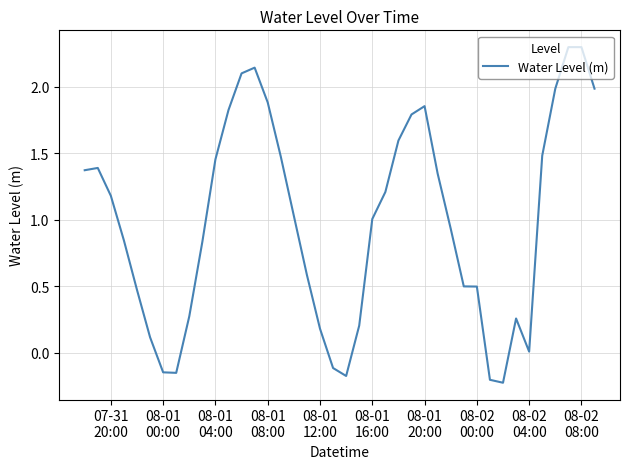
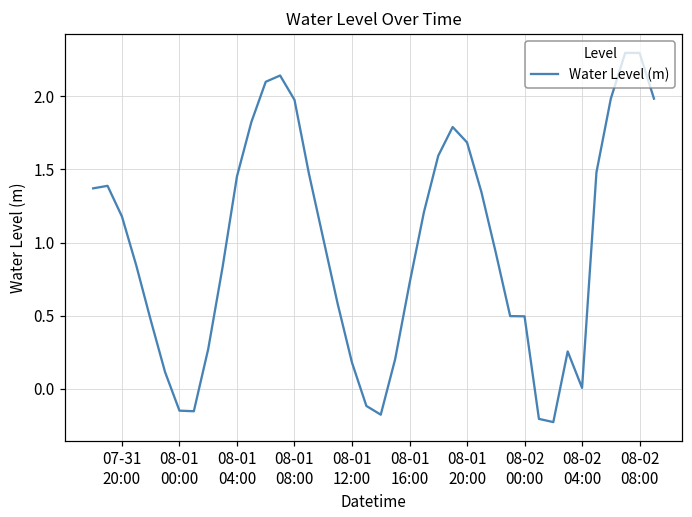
  {
    "07-31 20:00": 1.18,
    "08-01 00:00": -0.15,
    "08-01 04:00": 1.45,
-   "08-01 08:00": 1.88,
+   "08-01 08:00": 1.98,
    "08-01 12:00": 0.18,
-   "08-01 16:00": 1.00,
-   "08-01 20:00": 1.85,
+   "08-01 16:00": 0.72,
+   "08-01 20:00": 1.68,
    "08-02 00:00": 0.50,
    "08-02 04:00": 0.01
  }
